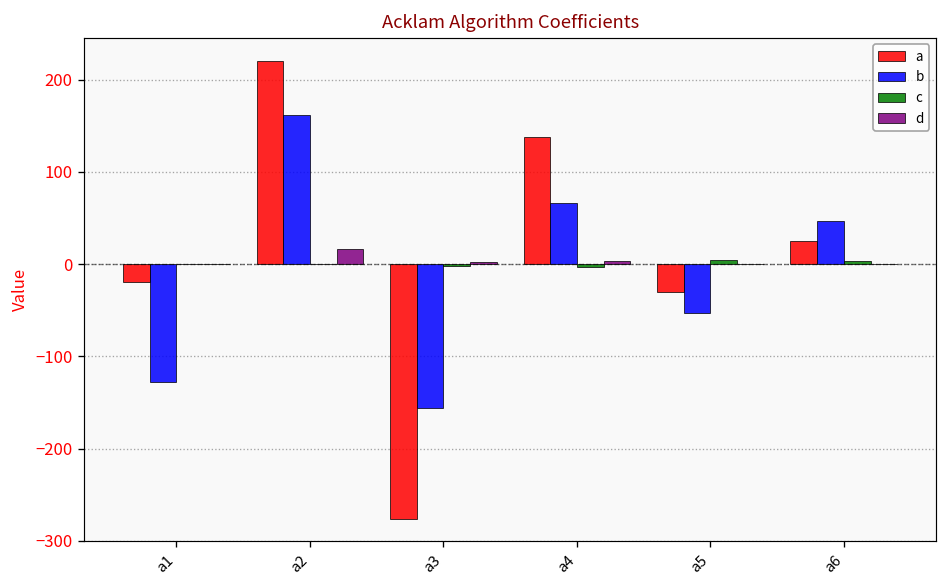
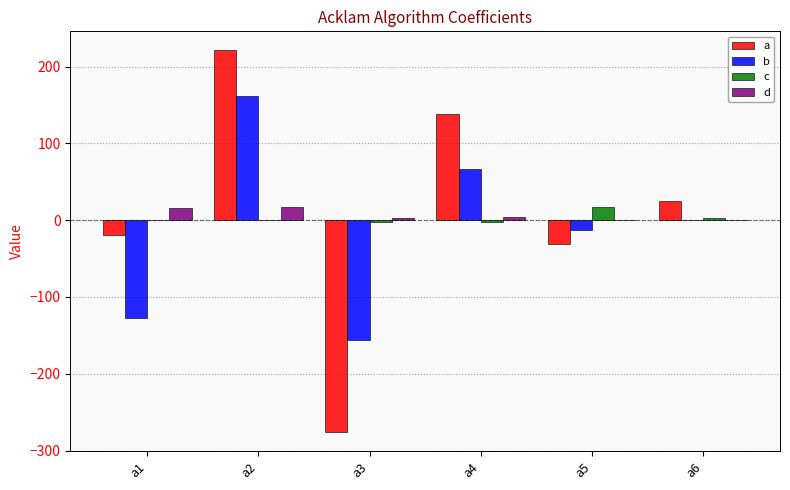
  {
    "a": {
      "a1": -20,
      "a2": 220,
      "a3": -280,
      "a4": 140,
      "a5": -30,
      "a6": 20
    },
    "b": {
      "a1": -130,
      "a2": 160,
      "a3": -160,
      "a4": 70,
-     "a5": -50,
-     "a6": 50
+     "a5": -10,
+     "a6": 0
    },
    "c": {
-     "a5": 0
+     "a5": 20
    },
    "d": {
-     "a1": 0,
+     "a1": 20,
      "a2": 20,
      "a4": 0,
      "a5": 0,
      "a6": 0
    }
  }
